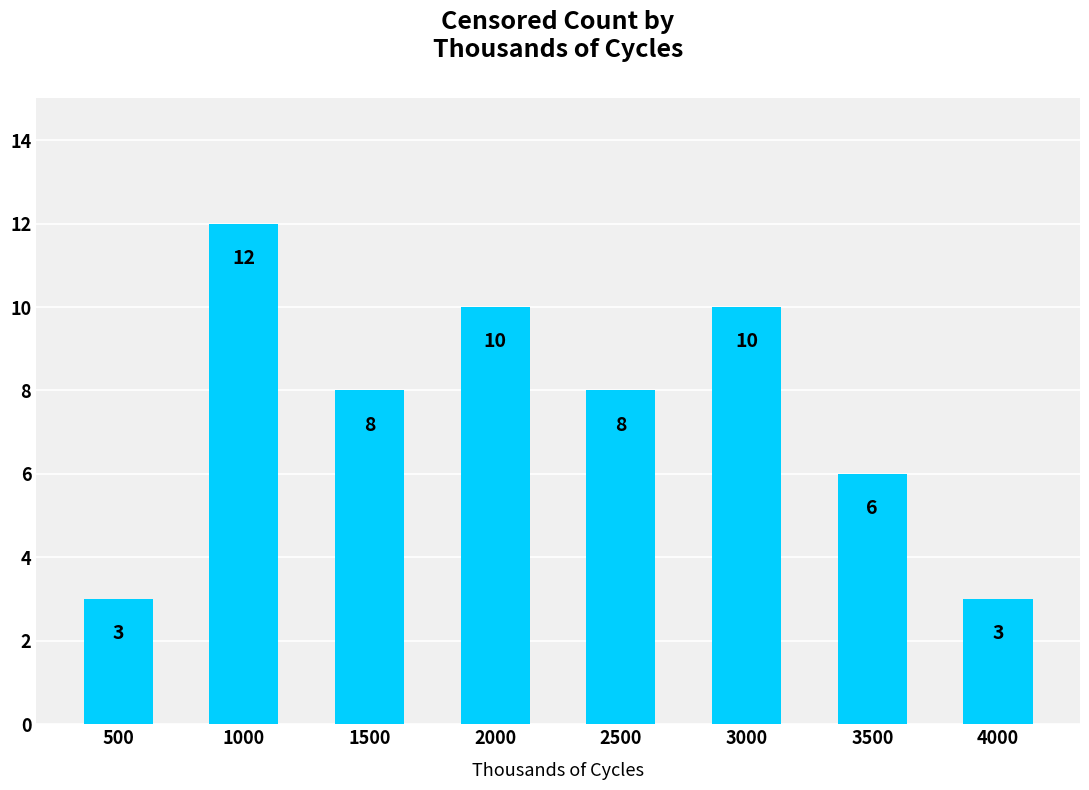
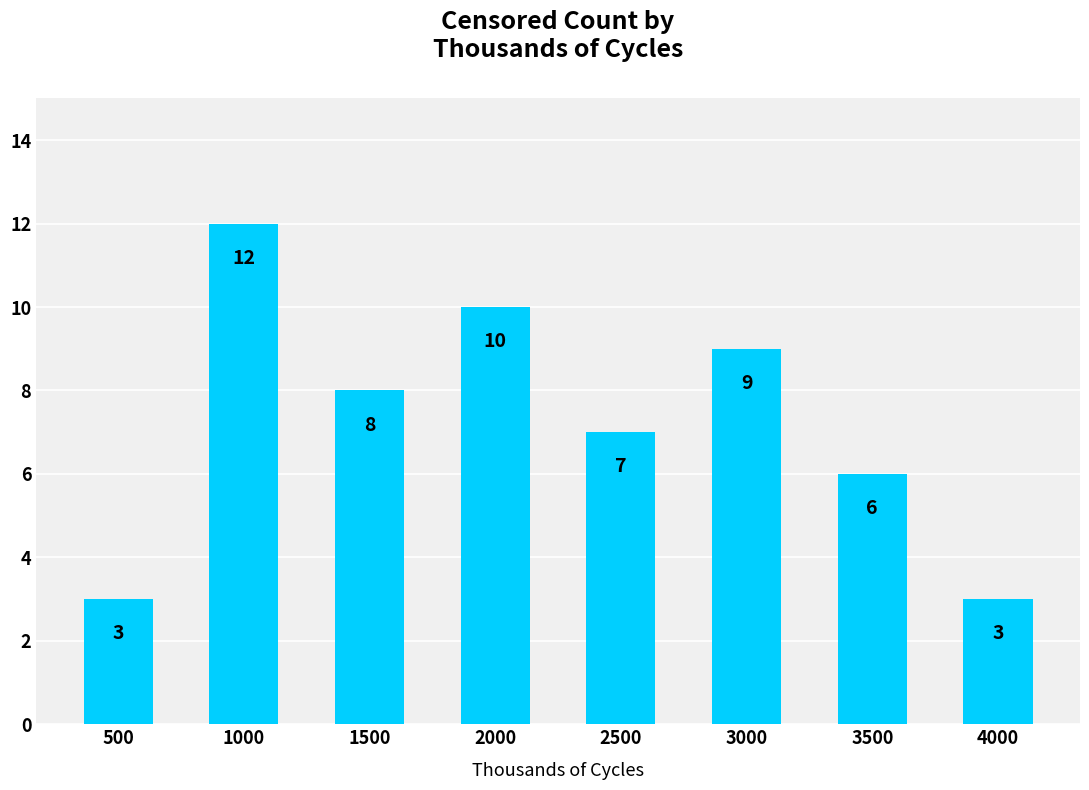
  {
    "500": 3,
    "1000": 12,
    "1500": 8,
    "2000": 10,
-   "2500": 8,
-   "3000": 10,
+   "2500": 7,
+   "3000": 9,
    "3500": 6,
    "4000": 3
  }
